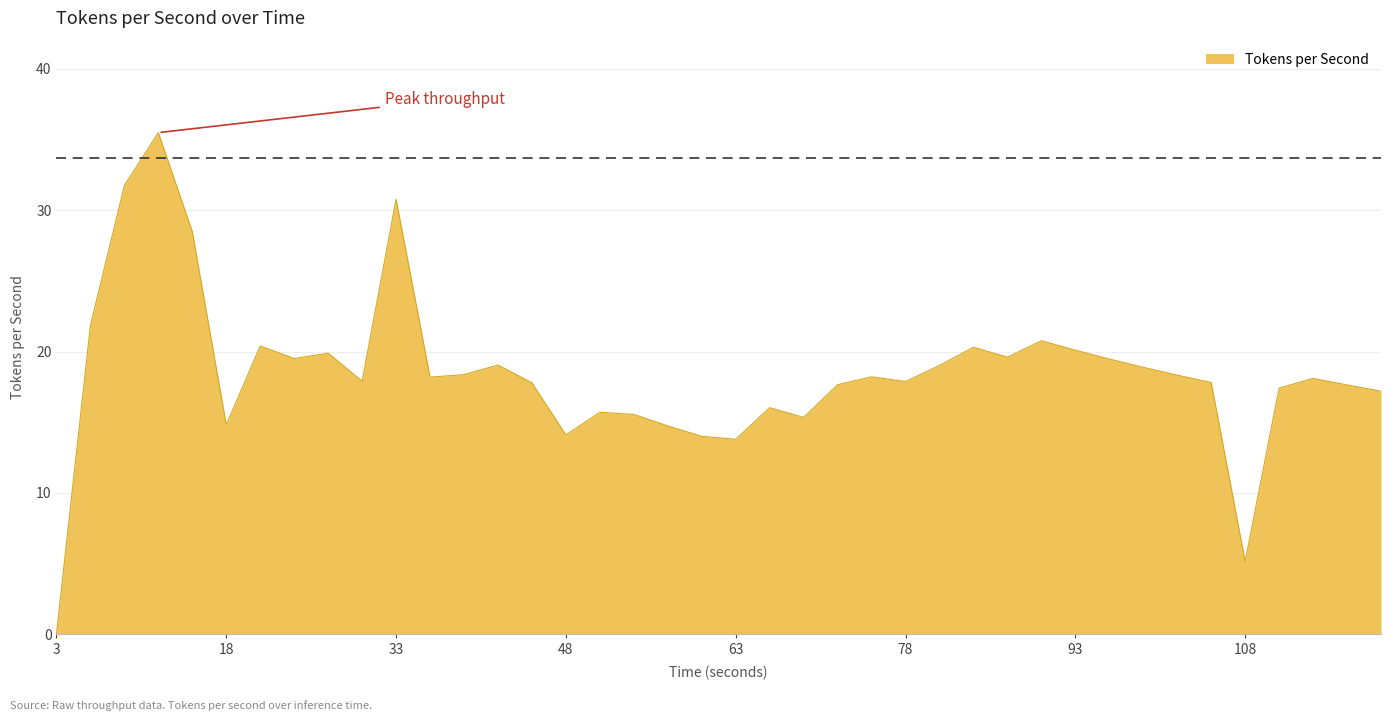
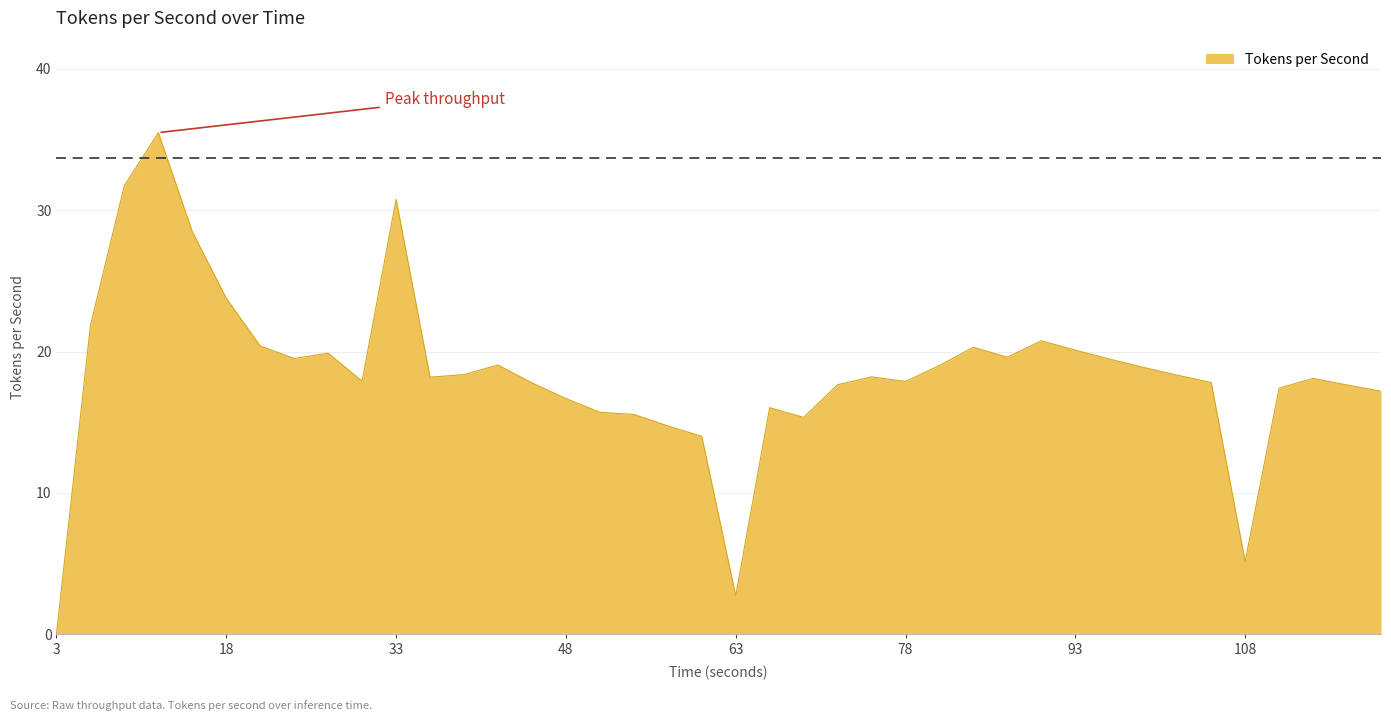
  {
    "3": 0.0,
-   "18": 14.8,
+   "18": 23.8,
    "33": 30.8,
-   "48": 14.1,
-   "63": 13.8,
+   "48": 16.7,
+   "63": 2.7,
    "78": 17.9,
    "93": 20.1,
    "108": 5.1
  }
